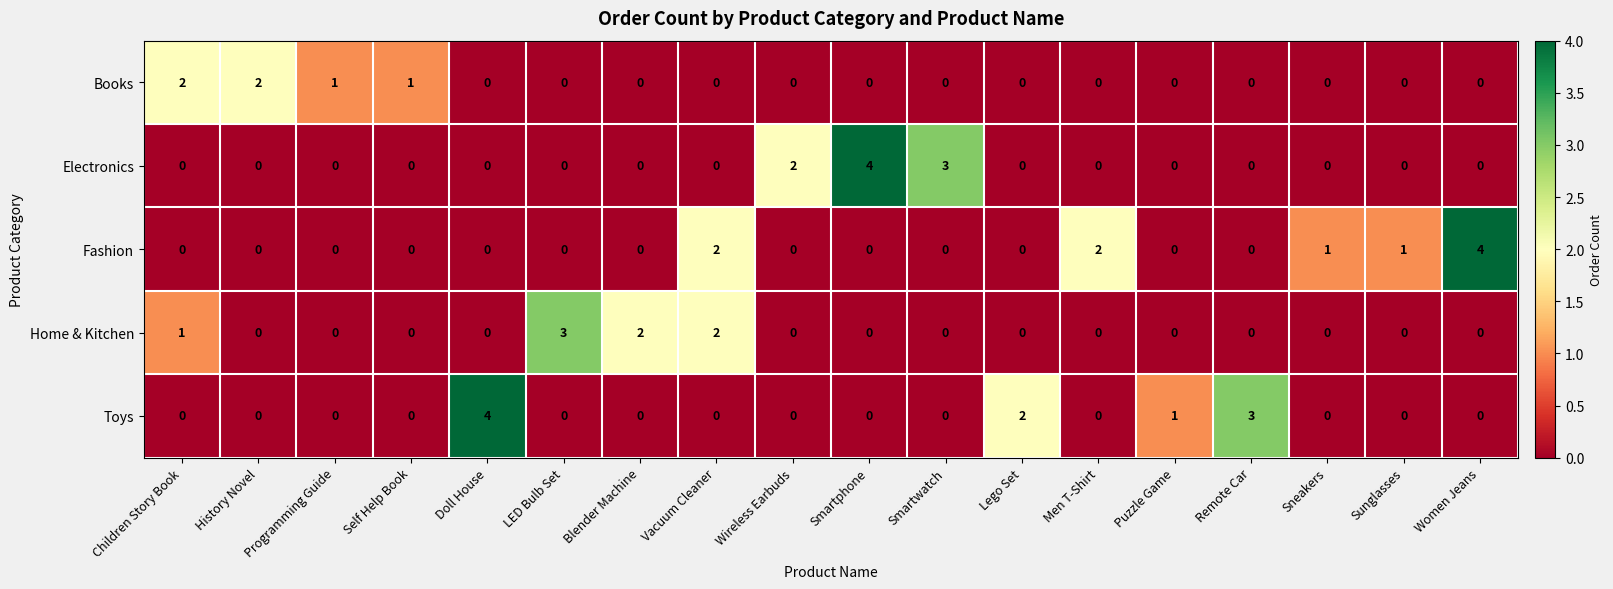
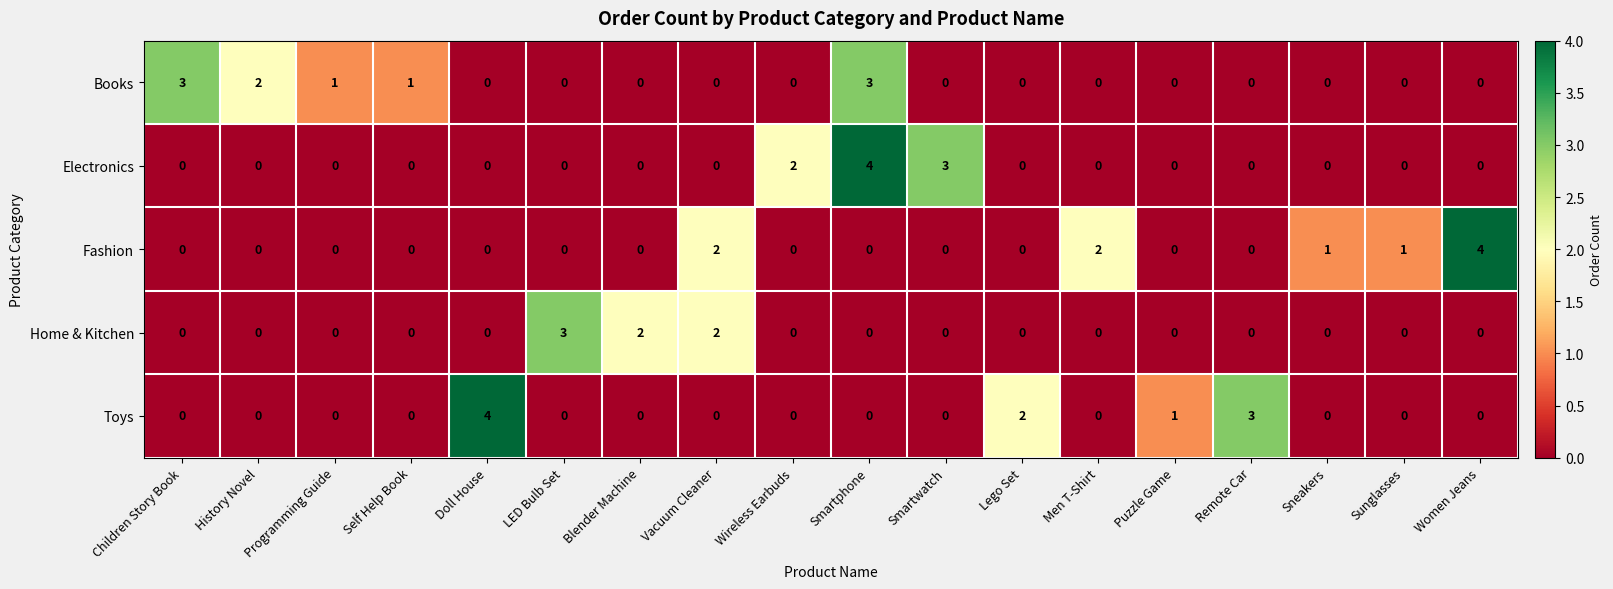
  {
    "Books": {
-     "Children Story Book": 2,
+     "Children Story Book": 3,
      "History Novel": 2,
      "Programming Guide": 1,
      "Self Help Book": 1,
      "Doll House": 0,
      "LED Bulb Set": 0,
      "Blender Machine": 0,
      "Vacuum Cleaner": 0,
      "Wireless Earbuds": 0,
-     "Smartphone": 0,
+     "Smartphone": 3,
      "Smartwatch": 0,
      "Lego Set": 0,
      "Men T-Shirt": 0,
      "Puzzle Game": 0,
      "Remote Car": 0,
      "Sneakers": 0,
      "Sunglasses": 0,
      "Women Jeans": 0
    },
    "Electronics": {
      "Children Story Book": 0,
      "History Novel": 0,
      "Programming Guide": 0,
      "Self Help Book": 0,
      "Doll House": 0,
      "LED Bulb Set": 0,
      "Blender Machine": 0,
      "Vacuum Cleaner": 0,
      "Wireless Earbuds": 2,
      "Smartphone": 4,
      "Smartwatch": 3,
      "Lego Set": 0,
      "Men T-Shirt": 0,
      "Puzzle Game": 0,
      "Remote Car": 0,
      "Sneakers": 0,
      "Sunglasses": 0,
      "Women Jeans": 0
    },
    "Fashion": {
      "Children Story Book": 0,
      "History Novel": 0,
      "Programming Guide": 0,
      "Self Help Book": 0,
      "Doll House": 0,
      "LED Bulb Set": 0,
      "Blender Machine": 0,
      "Vacuum Cleaner": 2,
      "Wireless Earbuds": 0,
      "Smartphone": 0,
      "Smartwatch": 0,
      "Lego Set": 0,
      "Men T-Shirt": 2,
      "Puzzle Game": 0,
      "Remote Car": 0,
      "Sneakers": 1,
      "Sunglasses": 1,
      "Women Jeans": 4
    },
    "Home & Kitchen": {
-     "Children Story Book": 1,
+     "Children Story Book": 0,
      "History Novel": 0,
      "Programming Guide": 0,
      "Self Help Book": 0,
      "Doll House": 0,
      "LED Bulb Set": 3,
      "Blender Machine": 2,
      "Vacuum Cleaner": 2,
      "Wireless Earbuds": 0,
      "Smartphone": 0,
      "Smartwatch": 0,
      "Lego Set": 0,
      "Men T-Shirt": 0,
      "Puzzle Game": 0,
      "Remote Car": 0,
      "Sneakers": 0,
      "Sunglasses": 0,
      "Women Jeans": 0
    },
    "Toys": {
      "Children Story Book": 0,
      "History Novel": 0,
      "Programming Guide": 0,
      "Self Help Book": 0,
      "Doll House": 4,
      "LED Bulb Set": 0,
      "Blender Machine": 0,
      "Vacuum Cleaner": 0,
      "Wireless Earbuds": 0,
      "Smartphone": 0,
      "Smartwatch": 0,
      "Lego Set": 2,
      "Men T-Shirt": 0,
      "Puzzle Game": 1,
      "Remote Car": 3,
      "Sneakers": 0,
      "Sunglasses": 0,
      "Women Jeans": 0
    }
  }
